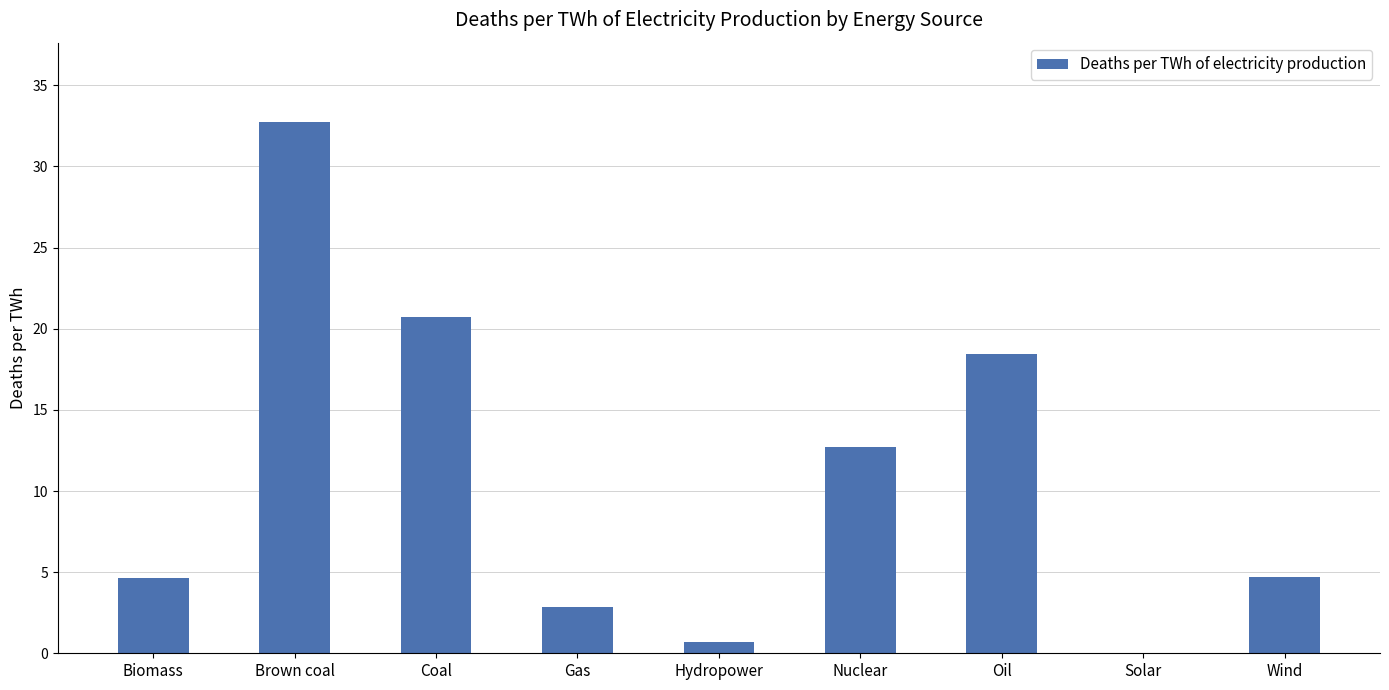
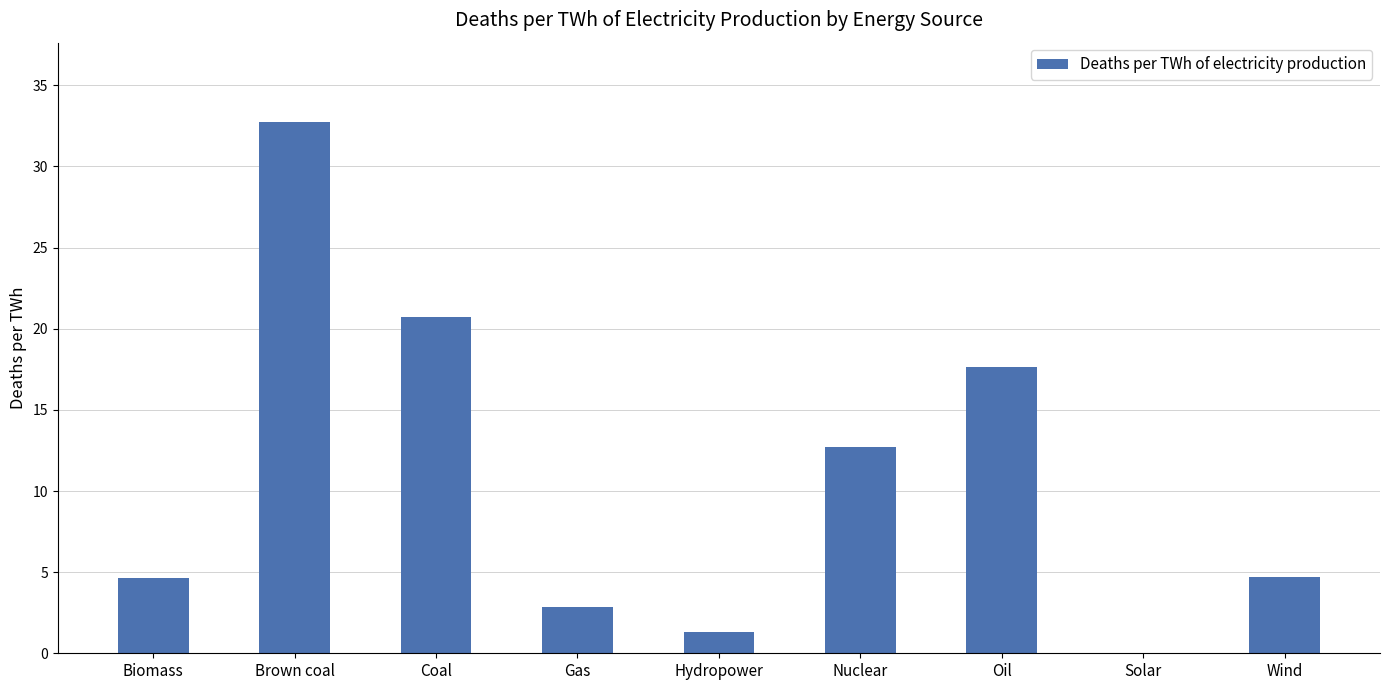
  {
    "Biomass": 4.6,
    "Brown coal": 32.7,
    "Coal": 20.7,
    "Gas": 2.8,
-   "Hydropower": 0.7,
+   "Hydropower": 1.3,
    "Nuclear": 12.7,
-   "Oil": 18.4,
+   "Oil": 17.7,
    "Wind": 4.7
  }
